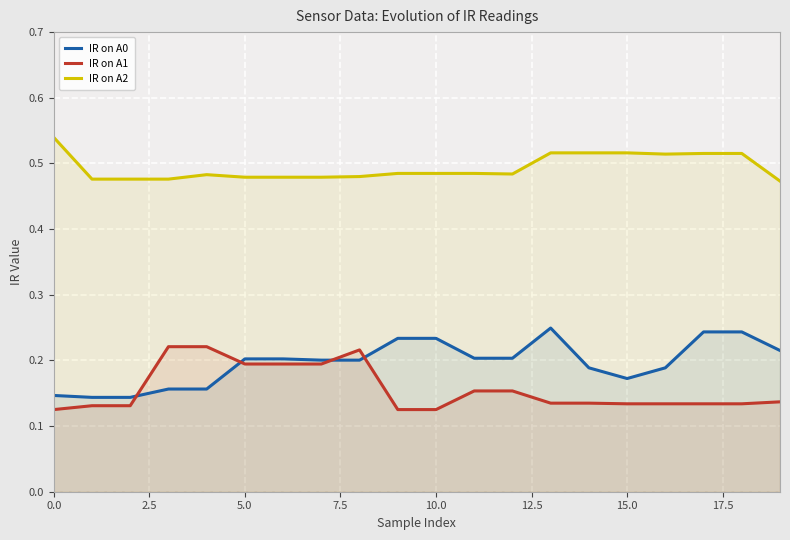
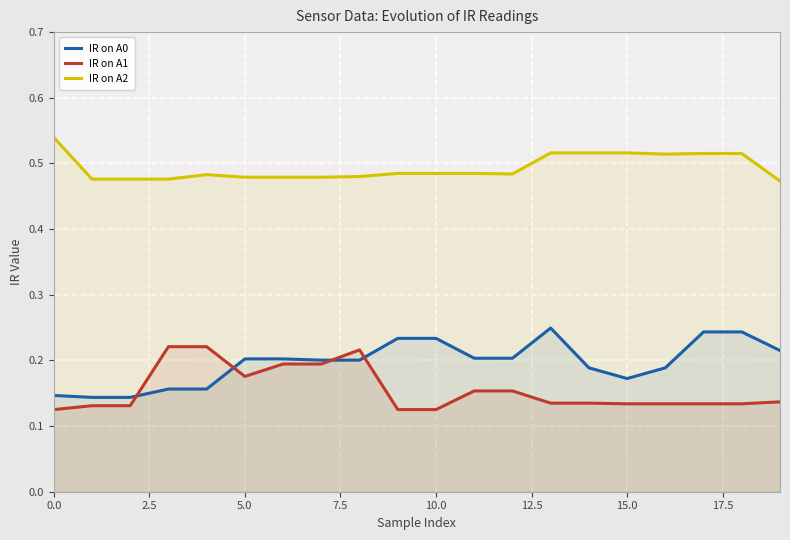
  {
    "IR on A0": {
      "0.0": 0.15,
      "5.0": 0.20,
      "10.0": 0.23,
      "15.0": 0.17
    },
    "IR on A1": {
      "0.0": 0.13,
-     "5.0": 0.19,
+     "5.0": 0.18,
      "10.0": 0.13,
      "15.0": 0.13
    },
    "IR on A2": {
      "0.0": 0.54,
      "5.0": 0.48,
      "10.0": 0.48,
      "15.0": 0.52
    }
  }
